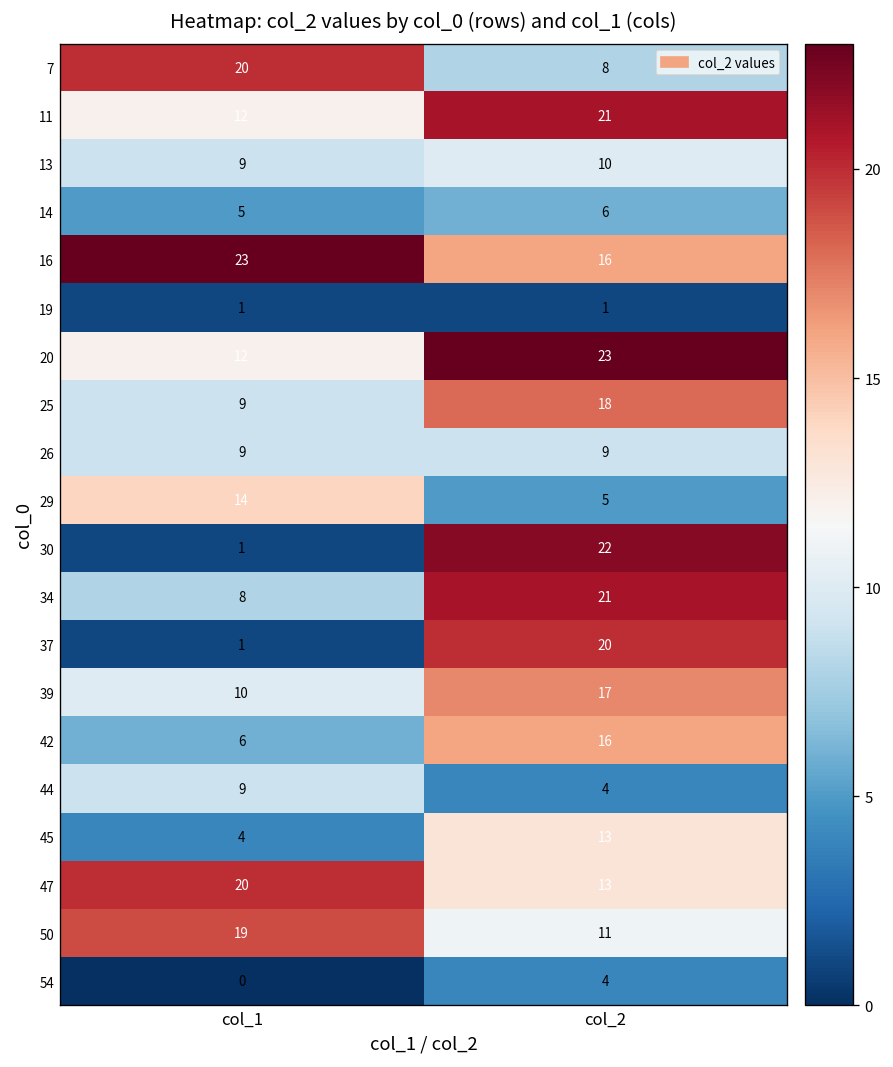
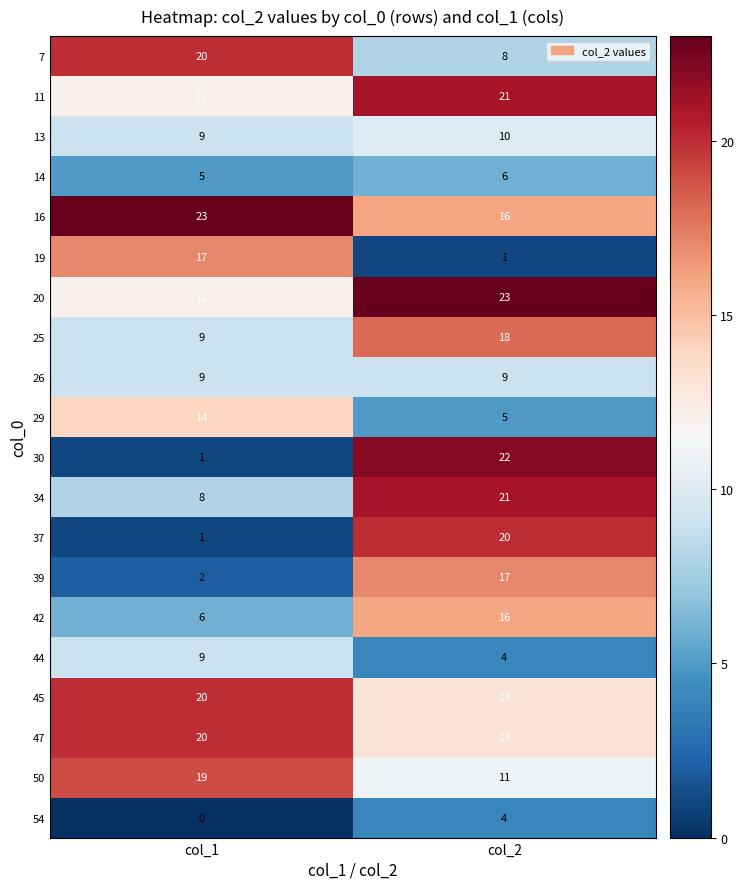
  {
    "7": {
      "col_1": 20,
      "col_2": 8
    },
    "11": {
      "col_2": 21
    },
    "13": {
      "col_1": 9,
      "col_2": 10
    },
    "14": {
      "col_1": 5,
      "col_2": 6
    },
    "16": {
      "col_1": 23,
      "col_2": 16
    },
    "19": {
-     "col_1": 1,
+     "col_1": 17,
      "col_2": 1
    },
    "20": {
      "col_2": 23
    },
    "25": {
      "col_1": 9,
      "col_2": 18
    },
    "26": {
      "col_1": 9,
      "col_2": 9
    },
    "29": {
      "col_1": 14,
      "col_2": 5
    },
    "30": {
      "col_1": 1,
      "col_2": 22
    },
    "34": {
      "col_1": 8,
      "col_2": 21
    },
    "37": {
      "col_1": 1,
      "col_2": 20
    },
    "39": {
-     "col_1": 10,
+     "col_1": 2,
      "col_2": 17
    },
    "42": {
      "col_1": 6,
      "col_2": 16
    },
    "44": {
      "col_1": 9,
      "col_2": 4
    },
    "45": {
-     "col_1": 4
+     "col_1": 20
    },
    "47": {
      "col_1": 20
    },
    "50": {
      "col_1": 19,
      "col_2": 11
    },
    "54": {
      "col_1": 0,
      "col_2": 4
    }
  }
